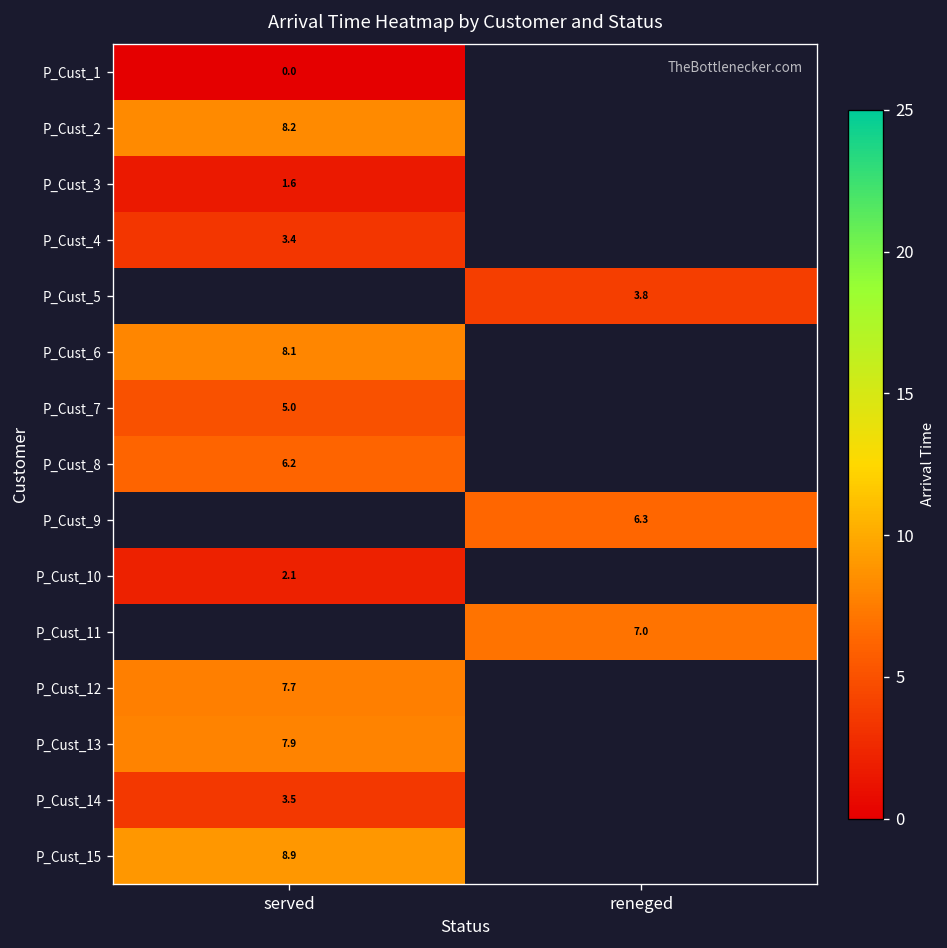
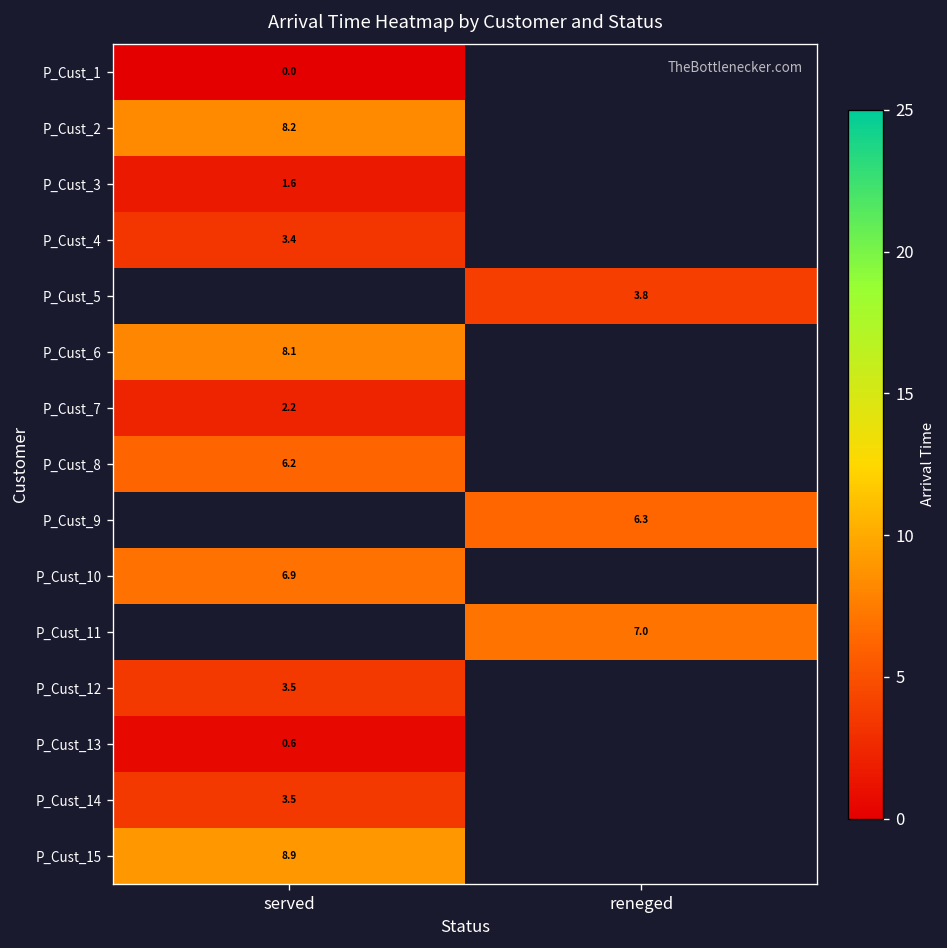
  {
    "P_Cust_1": {
      "served": 0.0
    },
    "P_Cust_2": {
      "served": 8.2
    },
    "P_Cust_3": {
      "served": 1.6
    },
    "P_Cust_4": {
      "served": 3.4
    },
    "P_Cust_5": {
      "reneged": 3.8
    },
    "P_Cust_6": {
      "served": 8.1
    },
    "P_Cust_7": {
-     "served": 5.0
+     "served": 2.2
    },
    "P_Cust_8": {
      "served": 6.2
    },
    "P_Cust_9": {
      "reneged": 6.3
    },
    "P_Cust_10": {
-     "served": 2.1
+     "served": 6.9
    },
    "P_Cust_11": {
      "reneged": 7.0
    },
    "P_Cust_12": {
-     "served": 7.7
+     "served": 3.5
    },
    "P_Cust_13": {
-     "served": 7.9
+     "served": 0.6
    },
    "P_Cust_14": {
      "served": 3.5
    },
    "P_Cust_15": {
      "served": 8.9
    }
  }
